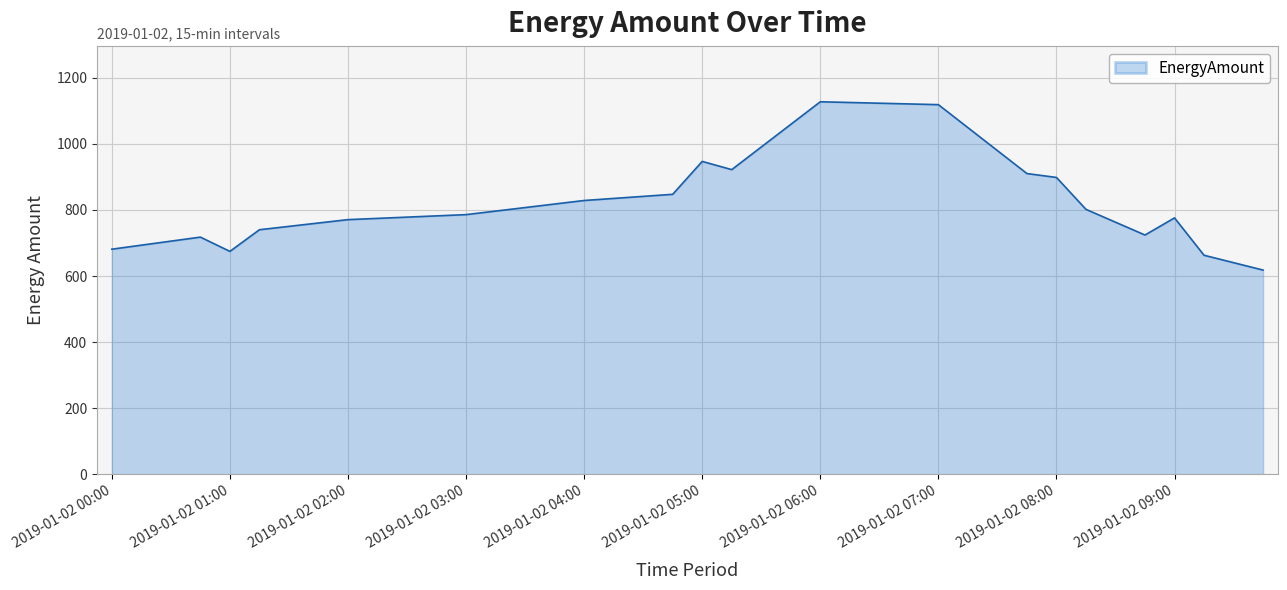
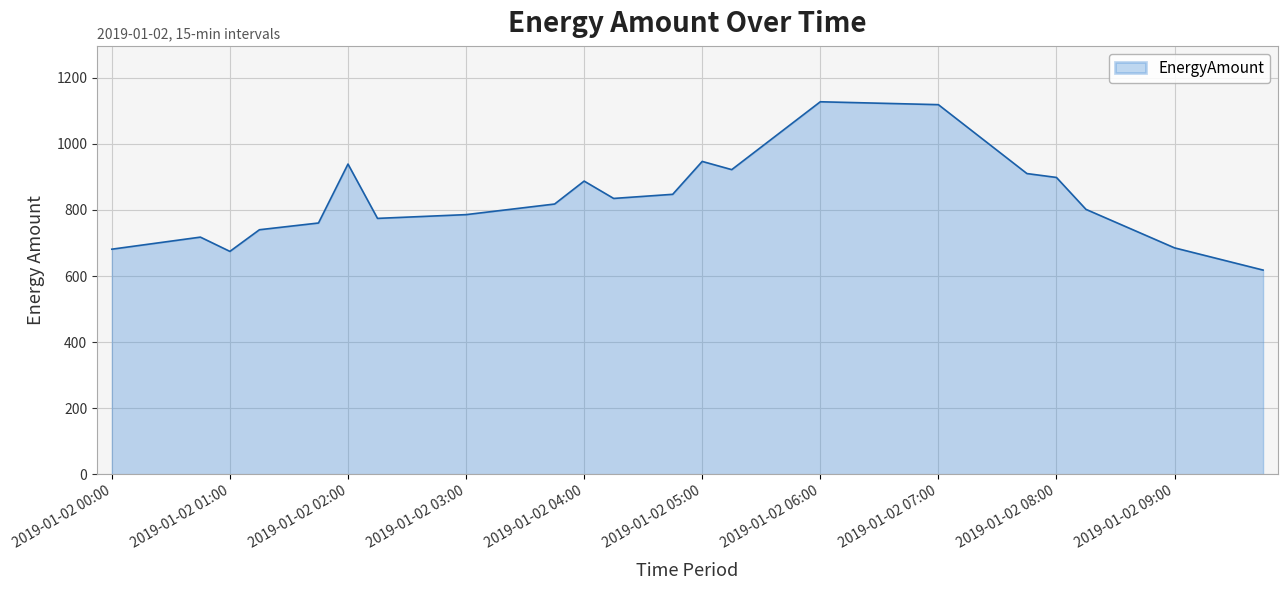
  {
    "2019-01-02 00:00": 680,
    "2019-01-02 01:00": 670,
-   "2019-01-02 02:00": 770,
+   "2019-01-02 02:00": 940,
    "2019-01-02 03:00": 790,
-   "2019-01-02 04:00": 830,
+   "2019-01-02 04:00": 890,
    "2019-01-02 05:00": 950,
    "2019-01-02 06:00": 1130,
    "2019-01-02 07:00": 1120,
    "2019-01-02 08:00": 900,
-   "2019-01-02 09:00": 780
+   "2019-01-02 09:00": 690
  }
